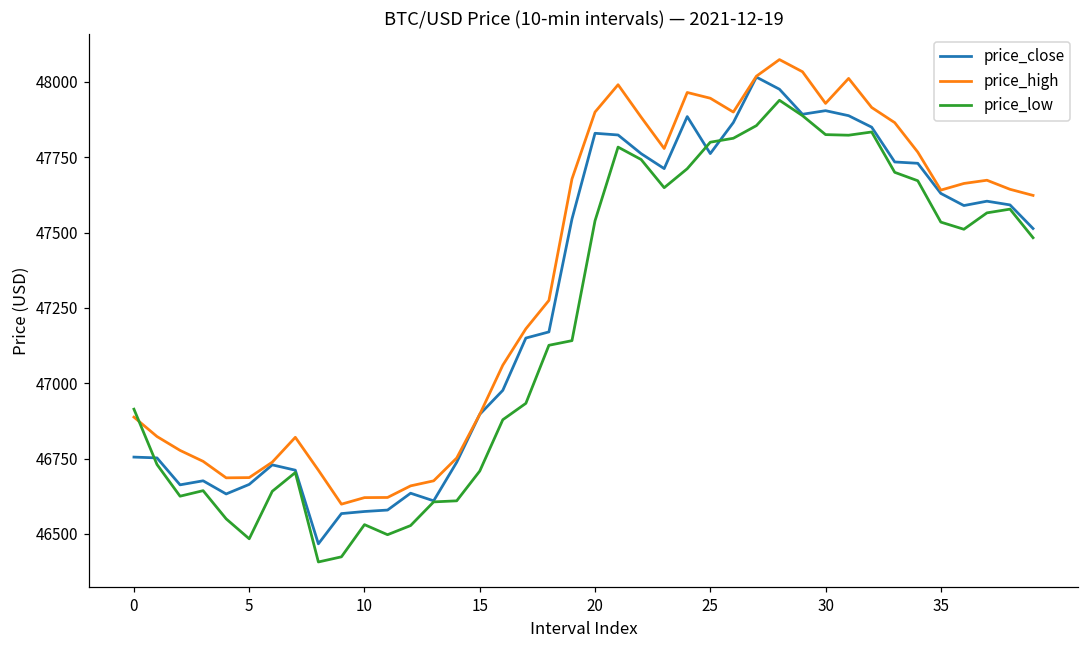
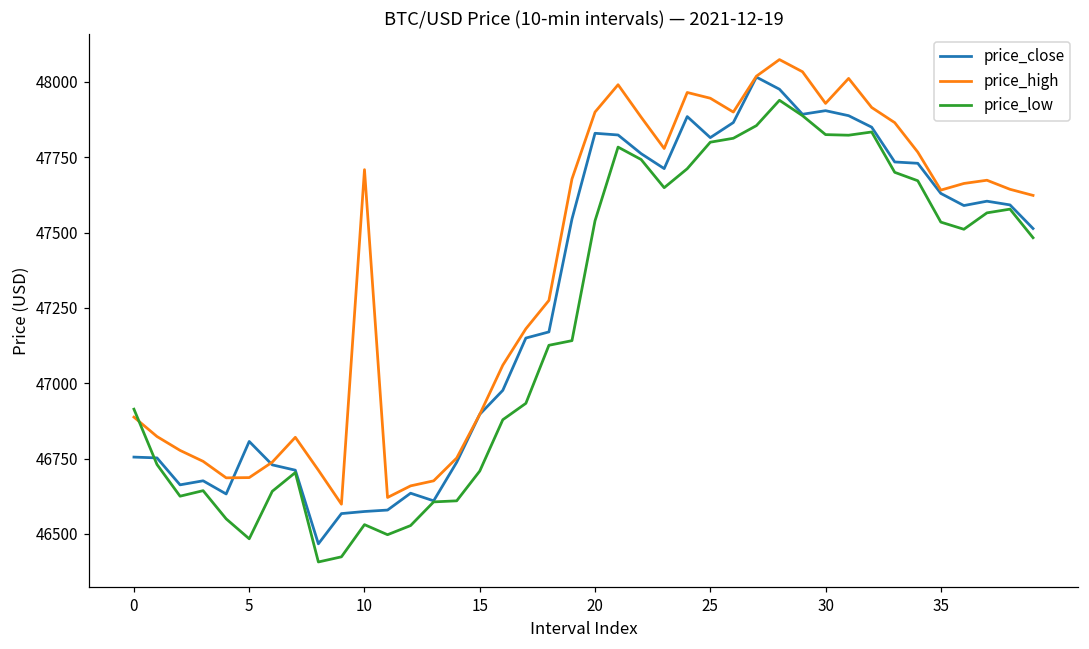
  {
    "price_close": {
      "0": 46760,
-     "5": 46660,
+     "5": 46810,
      "10": 46570,
      "20": 47830,
-     "25": 47760,
+     "25": 47820,
      "30": 47900,
      "35": 47630
    },
    "price_high": {
      "0": 46890,
      "5": 46690,
-     "10": 46620,
+     "10": 47710,
      "20": 47900,
      "25": 47950,
      "30": 47930,
      "35": 47640
    },
    "price_low": {
      "0": 46910,
      "5": 46480,
      "10": 46530,
      "15": 46710,
      "20": 47540,
      "25": 47800,
      "30": 47830,
      "35": 47530
    }
  }
